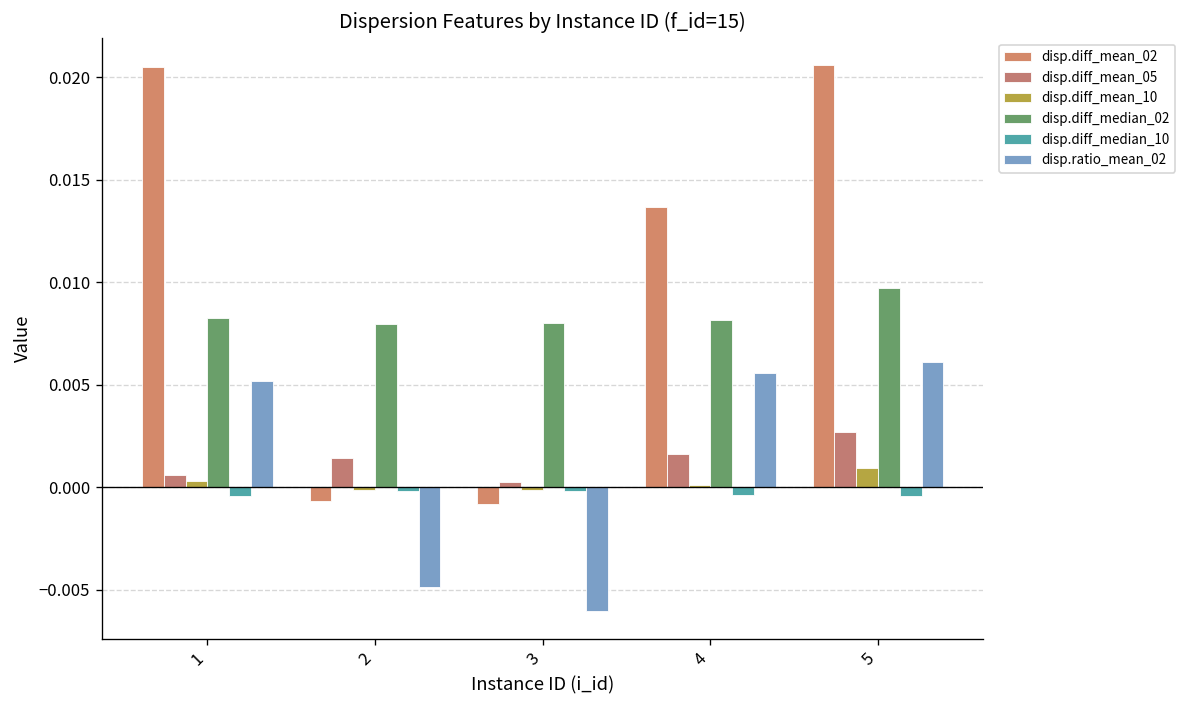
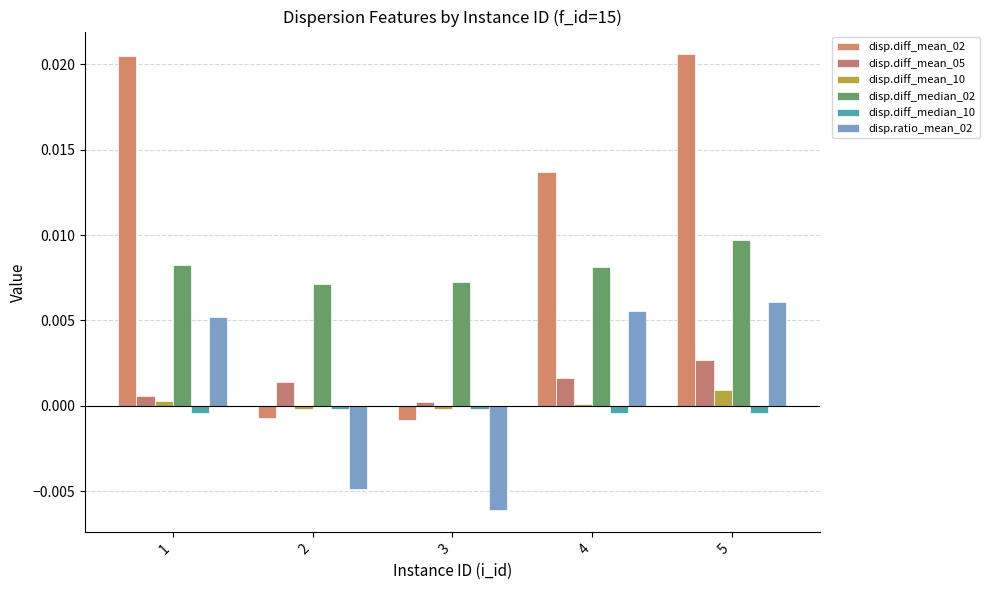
  {
    "disp.diff_median_02": {
      "1": 0.0083,
-     "2": 0.0079,
-     "3": 0.0080,
+     "2": 0.0071,
+     "3": 0.0073,
      "4": 0.0081,
      "5": 0.0097
    }
  }
